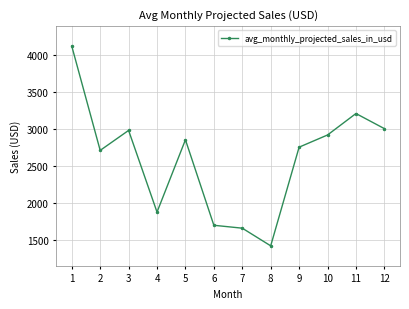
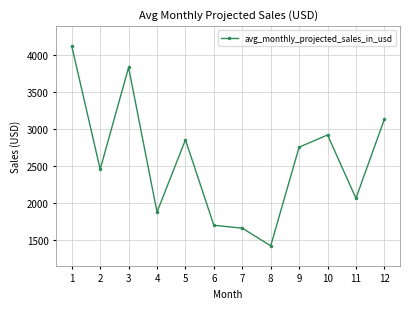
  {
    "1": 4100,
-   "2": 2700,
-   "3": 3000,
+   "2": 2500,
+   "3": 3800,
    "4": 1900,
    "5": 2900,
    "6": 1700,
    "7": 1700,
    "8": 1400,
    "9": 2800,
    "10": 2900,
-   "11": 3200,
-   "12": 3000
+   "11": 2100,
+   "12": 3100
  }
